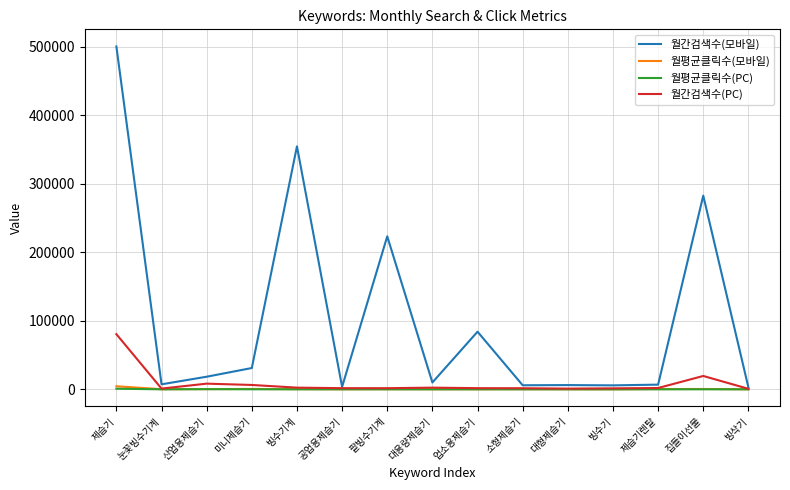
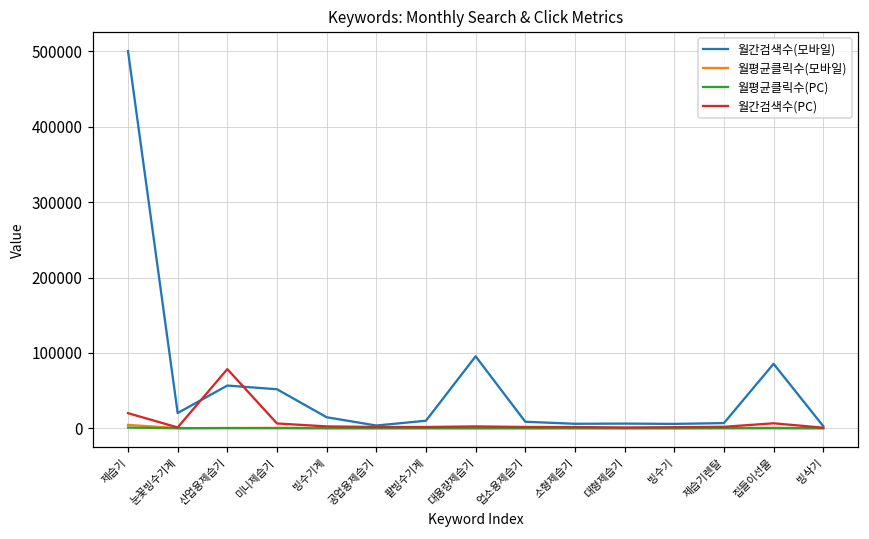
  {
    "월간검색수(모바일)": {
      "제습기": 500000,
-     "눈꽃빙수기계": 10000,
-     "산업용제습기": 20000,
-     "미니제습기": 30000,
-     "빙수기계": 350000,
-     "팥빙수기계": 220000,
-     "대용량제습기": 10000,
-     "업소용제습기": 80000,
+     "눈꽃빙수기계": 20000,
+     "산업용제습기": 60000,
+     "미니제습기": 50000,
+     "빙수기계": 10000,
+     "팥빙수기계": 10000,
+     "대용량제습기": 100000,
+     "업소용제습기": 10000,
      "소형제습기": 10000,
      "대형제습기": 10000,
      "빙수기": 10000,
      "제습기렌탈": 10000,
-     "집들이선물": 280000
+     "집들이선물": 90000
    },
    "월간검색수(PC)": {
-     "제습기": 80000,
-     "산업용제습기": 10000,
+     "제습기": 20000,
+     "산업용제습기": 80000,
      "미니제습기": 10000,
-     "집들이선물": 20000
+     "집들이선물": 10000
    }
  }
